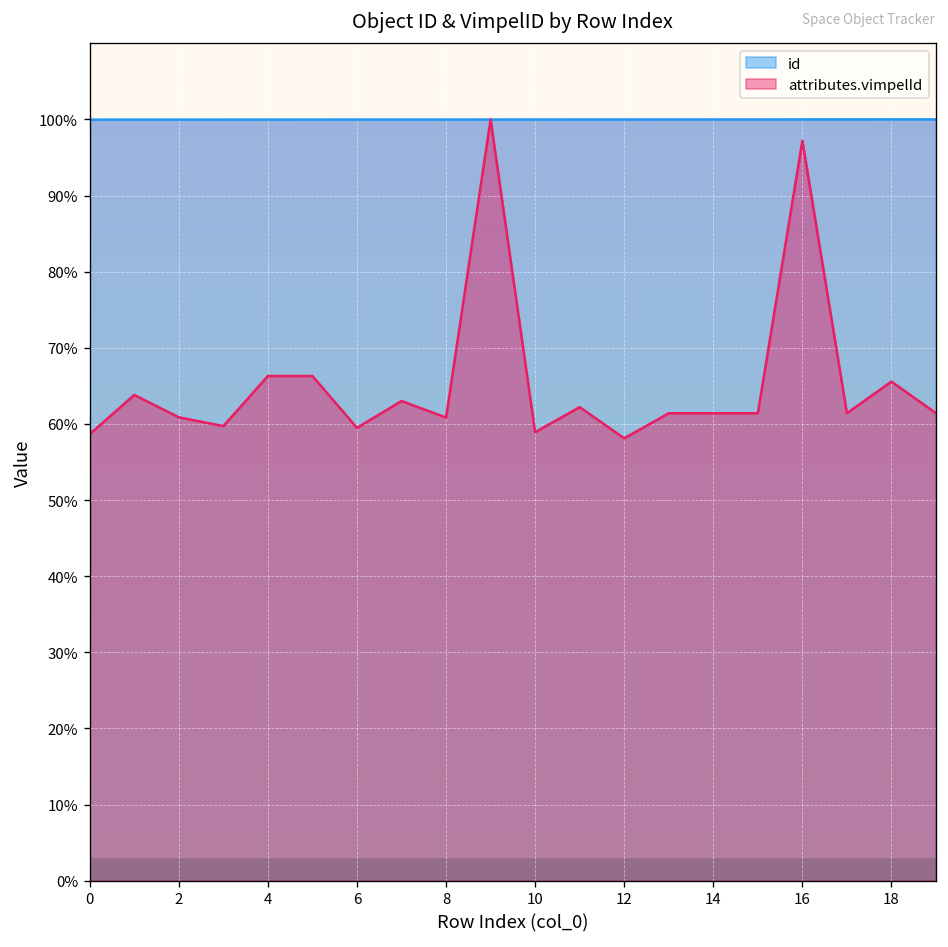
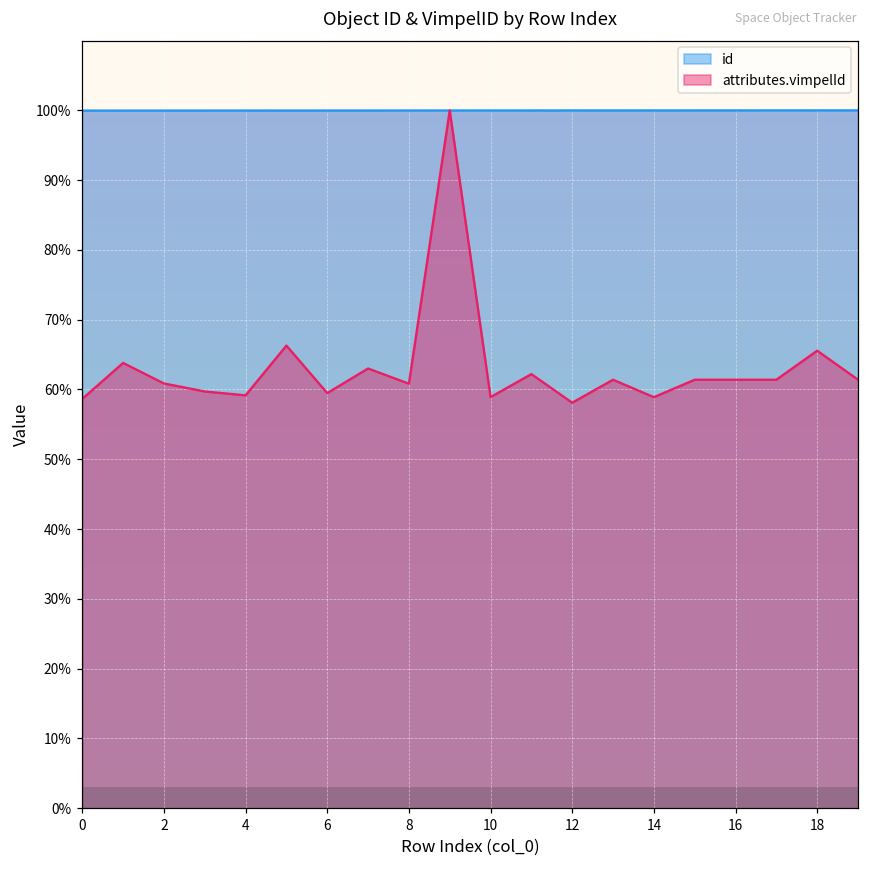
  {
    "id": {
      "0": "100%",
      "2": "100%",
      "4": "100%",
      "6": "100%",
      "8": "100%",
      "10": "100%",
      "12": "100%",
      "14": "100%",
      "16": "100%",
      "18": "100%"
    },
    "attributes.vimpelId": {
      "0": "59%",
      "2": "61%",
-     "4": "66%",
+     "4": "59%",
      "6": "59%",
      "8": "61%",
      "10": "59%",
      "12": "58%",
-     "14": "61%",
-     "16": "97%",
+     "14": "59%",
+     "16": "61%",
      "18": "66%"
    }
  }
